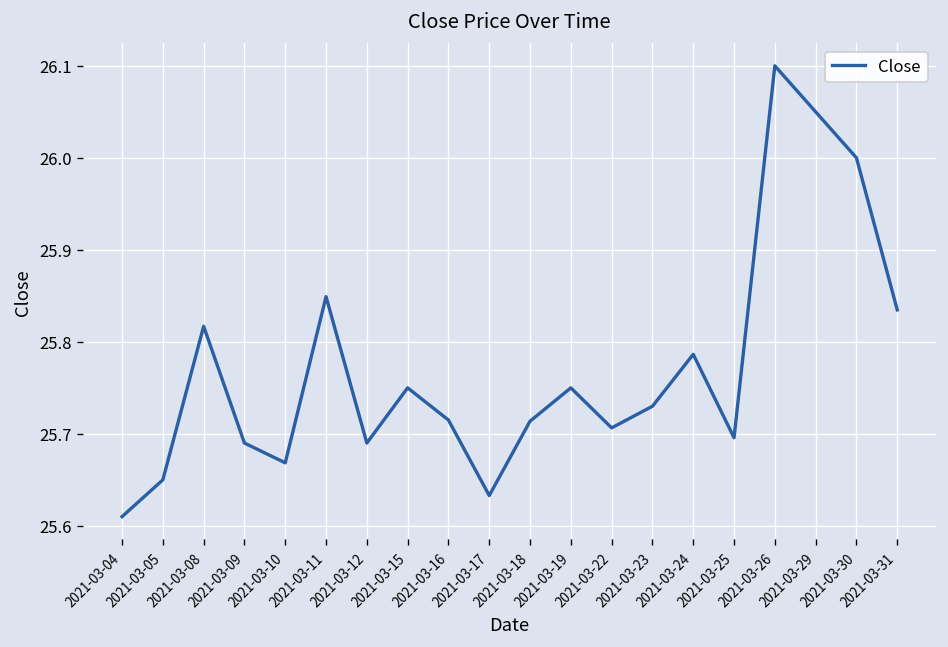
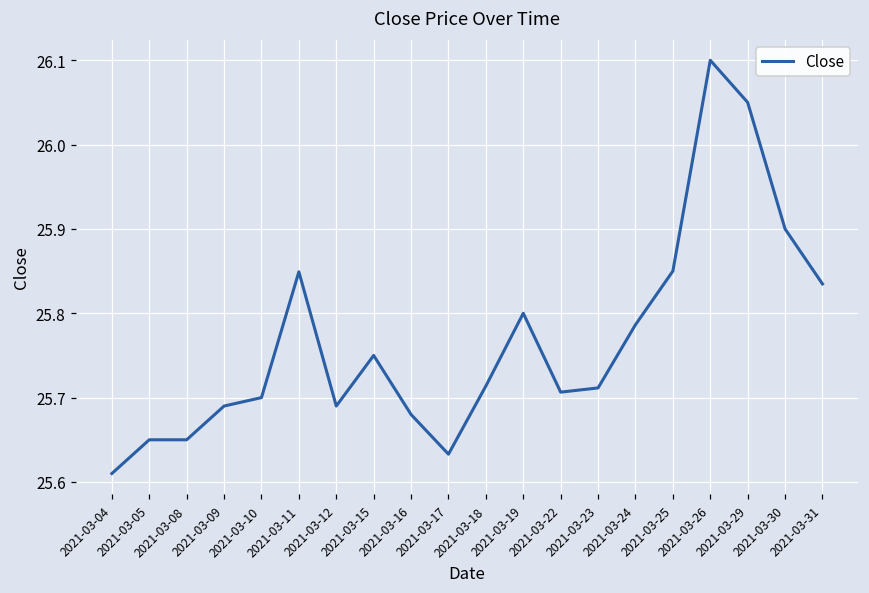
  {
    "2021-03-04": 25.61,
    "2021-03-05": 25.65,
-   "2021-03-08": 25.82,
+   "2021-03-08": 25.65,
    "2021-03-09": 25.69,
-   "2021-03-10": 25.67,
+   "2021-03-10": 25.70,
    "2021-03-11": 25.85,
    "2021-03-12": 25.69,
    "2021-03-15": 25.75,
-   "2021-03-16": 25.72,
+   "2021-03-16": 25.68,
    "2021-03-17": 25.63,
    "2021-03-18": 25.71,
-   "2021-03-19": 25.75,
+   "2021-03-19": 25.80,
    "2021-03-22": 25.71,
-   "2021-03-23": 25.73,
+   "2021-03-23": 25.71,
    "2021-03-24": 25.79,
-   "2021-03-25": 25.70,
+   "2021-03-25": 25.85,
    "2021-03-26": 26.10,
    "2021-03-29": 26.05,
-   "2021-03-30": 26.0,
+   "2021-03-30": 25.9,
    "2021-03-31": 25.83
  }
